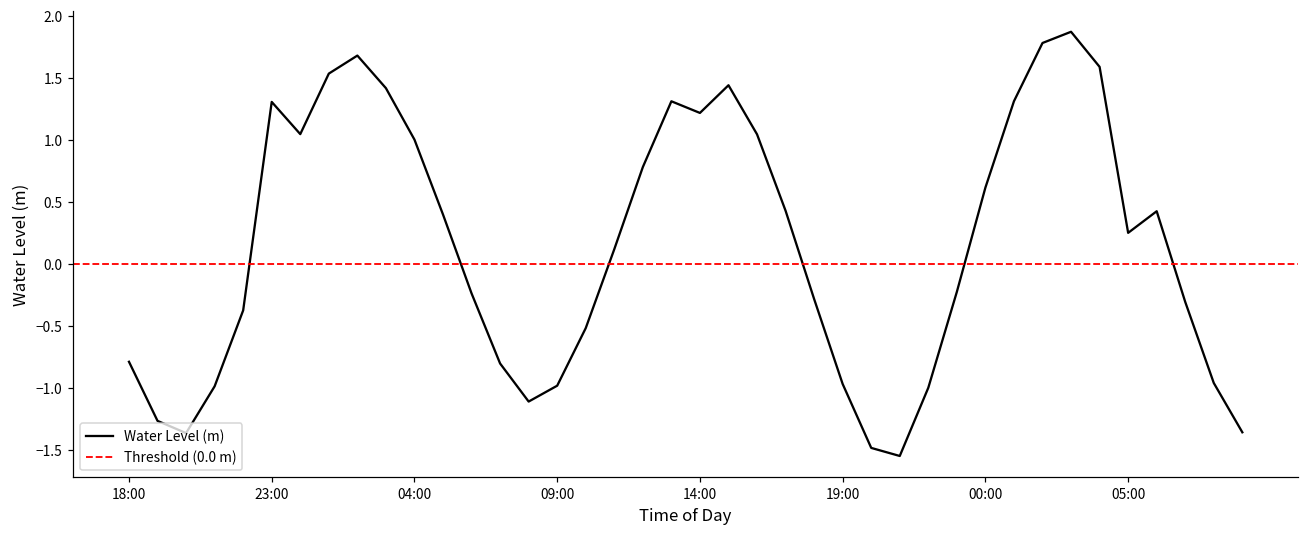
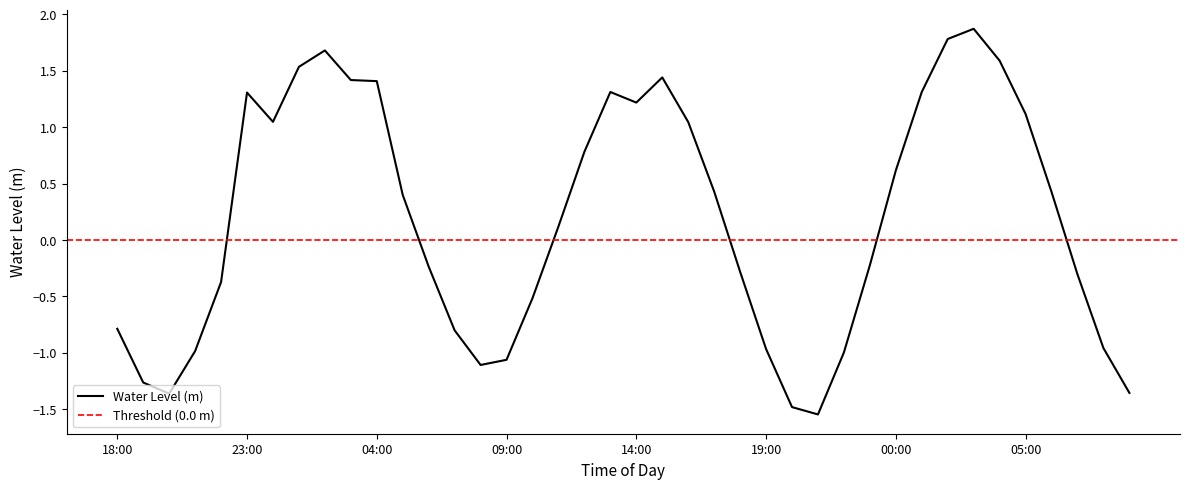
  {
    "18:00": -0.79,
    "23:00": 1.31,
-   "04:00": 1.00,
-   "09:00": -0.98,
+   "04:00": 1.41,
+   "09:00": -1.06,
    "14:00": 1.22,
    "19:00": -0.97,
    "00:00": 0.62,
-   "05:00": 0.25
+   "05:00": 1.12
  }
